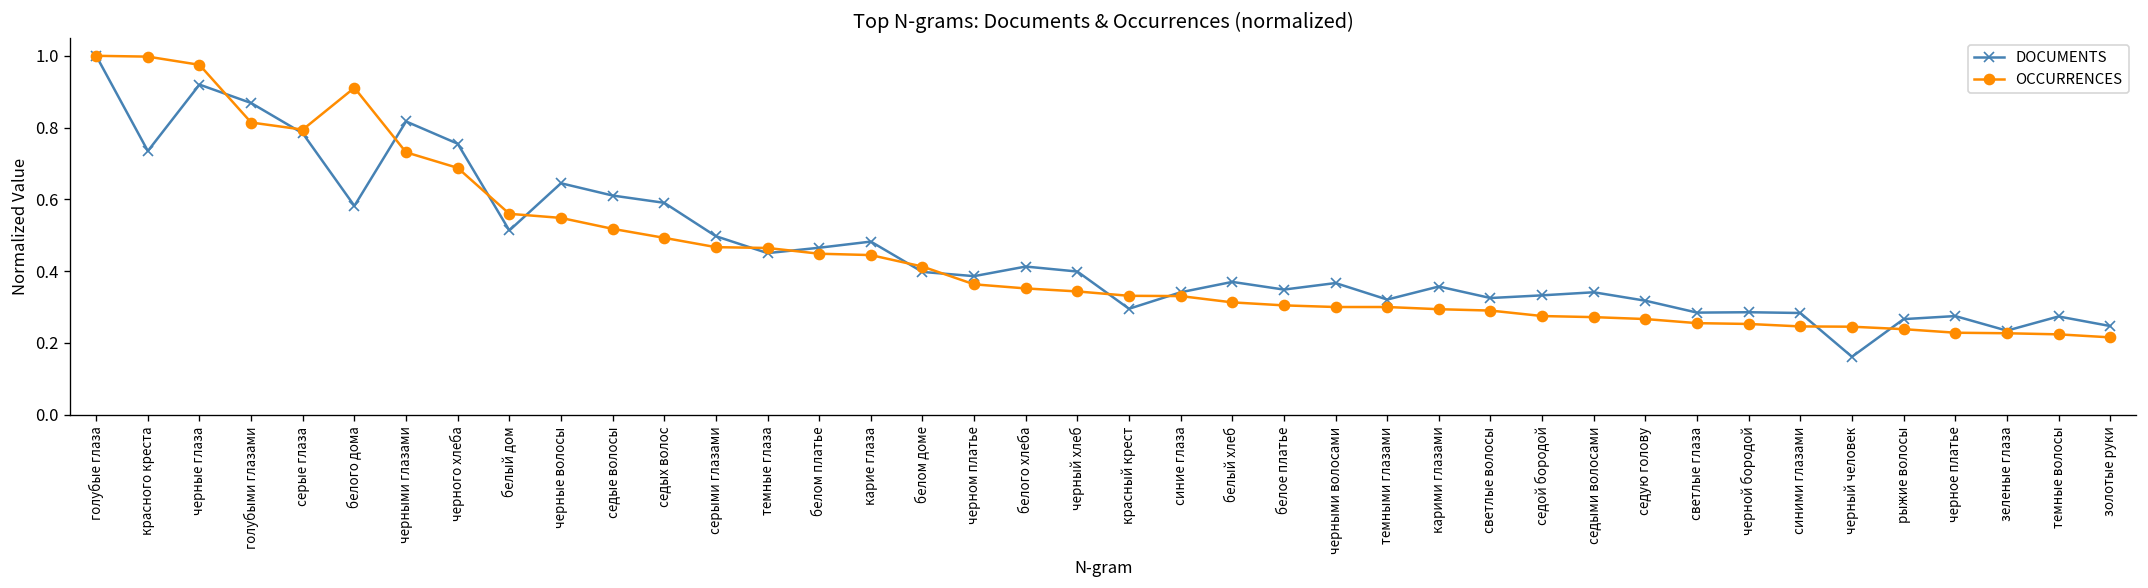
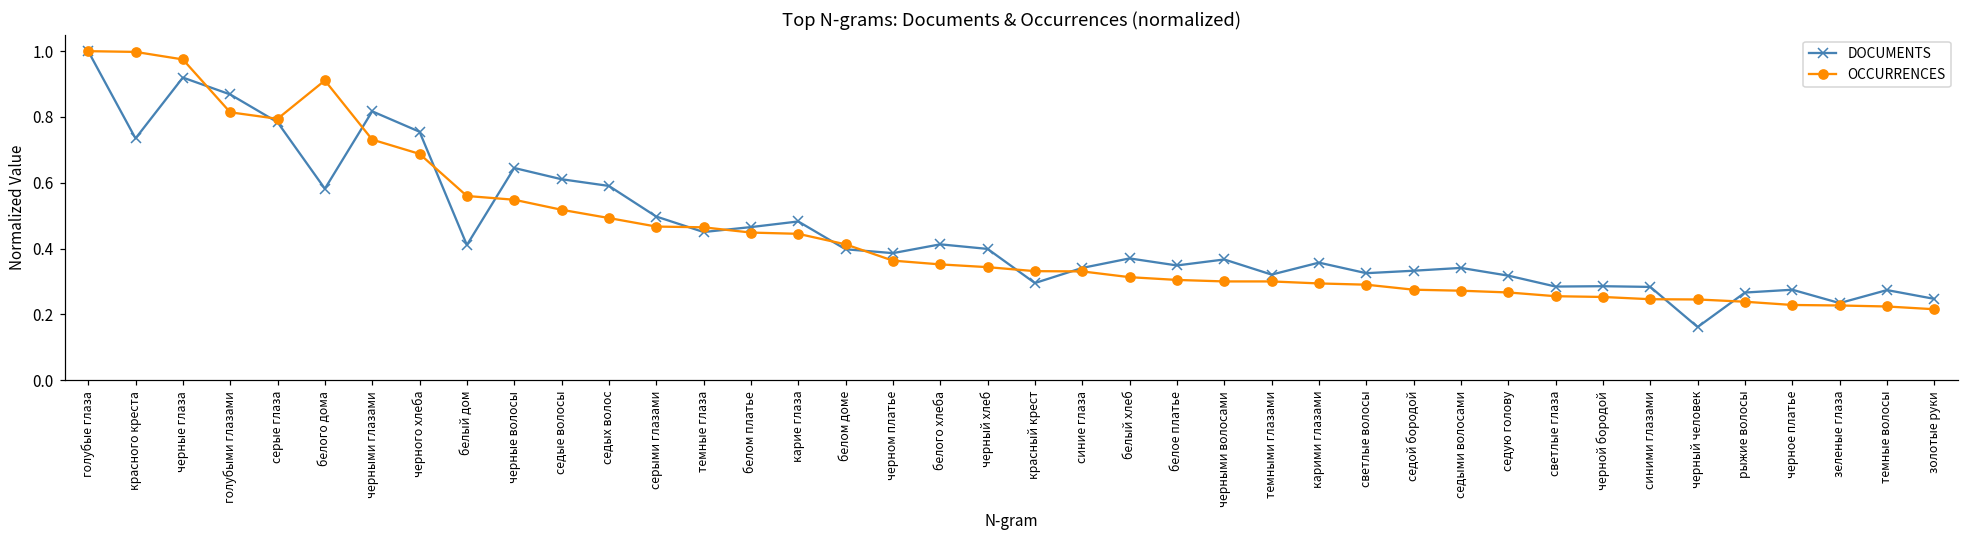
  {
    "DOCUMENTS": {
      "красного креста": 0.73,
      "черные глаза": 0.92,
      "голубыми глазами": 0.87,
      "серые глаза": 0.78,
      "белого дома": 0.58,
      "черными глазами": 0.82,
      "черного хлеба": 0.76,
-     "белый дом": 0.51,
+     "белый дом": 0.41,
      "черные волосы": 0.64,
      "седые волосы": 0.61,
      "седых волос": 0.59,
      "серыми глазами": 0.50,
      "темные глаза": 0.45,
      "белом платье": 0.47,
      "карие глаза": 0.48,
      "белом доме": 0.40,
      "черном платье": 0.39,
      "белого хлеба": 0.41,
      "черный хлеб": 0.40,
      "красный крест": 0.30,
      "синие глаза": 0.34,
      "белый хлеб": 0.37,
      "белое платье": 0.35,
      "черными волосами": 0.37,
      "темными глазами": 0.32,
      "карими глазами": 0.36,
      "светлые волосы": 0.33,
      "седой бородой": 0.33,
      "седыми волосами": 0.34,
      "седую голову": 0.32,
      "светлые глаза": 0.28,
      "черной бородой": 0.29,
      "синими глазами": 0.28,
      "черный человек": 0.16,
      "рыжие волосы": 0.27,
      "черное платье": 0.27,
      "темные волосы": 0.27,
      "золотые руки": 0.25
    },
    "OCCURRENCES": {
      "красного креста": 1.00,
      "черные глаза": 0.97,
      "голубыми глазами": 0.81,
      "серые глаза": 0.79,
      "белого дома": 0.91,
      "черными глазами": 0.73,
      "черного хлеба": 0.69,
      "белый дом": 0.56,
      "черные волосы": 0.55,
      "седые волосы": 0.52,
      "седых волос": 0.49,
      "серыми глазами": 0.47,
      "темные глаза": 0.46,
      "белом платье": 0.45,
      "карие глаза": 0.44,
      "белом доме": 0.41,
      "черном платье": 0.36,
      "белого хлеба": 0.35,
      "черный хлеб": 0.34,
      "красный крест": 0.33,
      "синие глаза": 0.33,
      "белый хлеб": 0.31,
      "белое платье": 0.30,
      "черными волосами": 0.30,
      "темными глазами": 0.30,
      "карими глазами": 0.29,
      "светлые волосы": 0.29,
      "седой бородой": 0.27,
      "седыми волосами": 0.27,
      "седую голову": 0.27,
      "светлые глаза": 0.26,
      "черной бородой": 0.25,
      "синими глазами": 0.25,
      "черный человек": 0.25,
      "рыжие волосы": 0.24,
      "черное платье": 0.23,
      "темные волосы": 0.22,
      "золотые руки": 0.22
    }
  }
